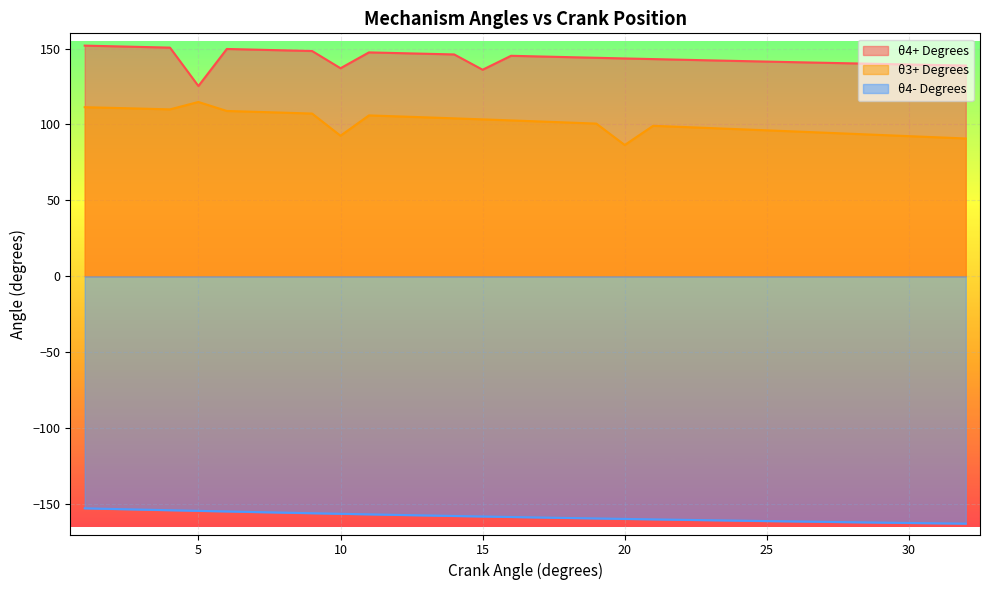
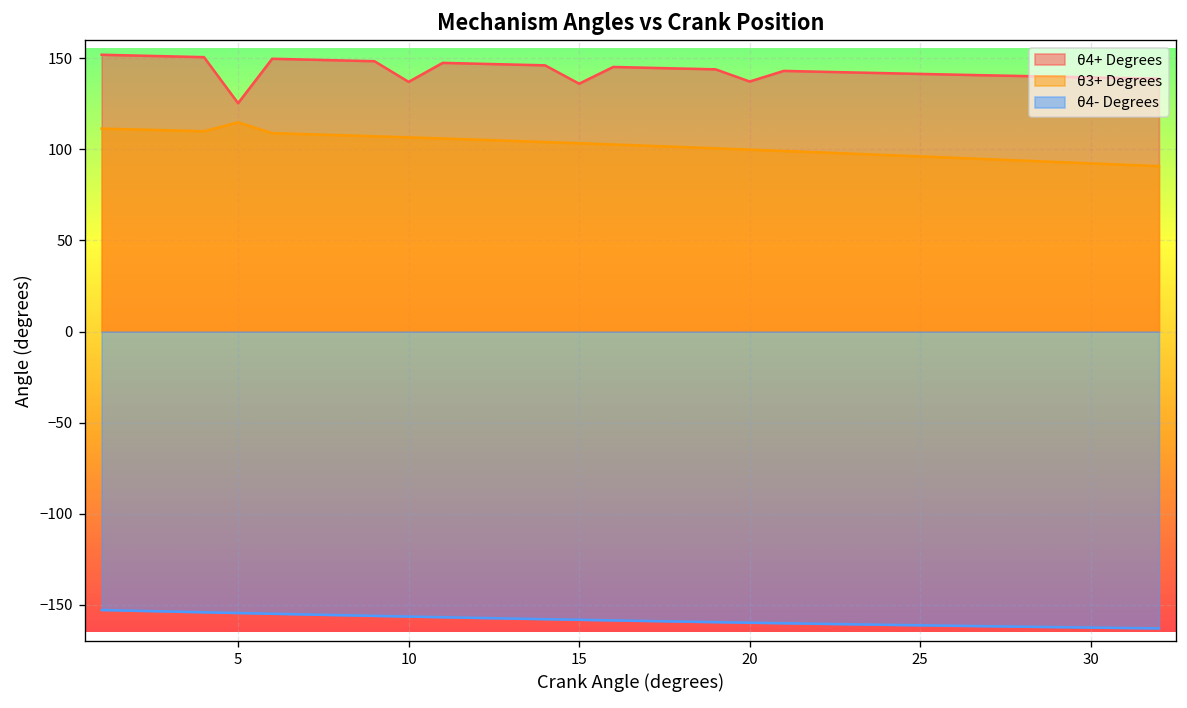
  {
    "θ4+ Degrees": {
      "5": 125,
      "10": 137,
      "15": 136,
-     "20": 143,
+     "20": 137,
      "25": 141
    },
    "θ3+ Degrees": {
      "5": 115,
-     "10": 93,
+     "10": 107,
      "15": 103,
-     "20": 86,
+     "20": 100,
      "25": 96,
      "30": 92
    }
  }
